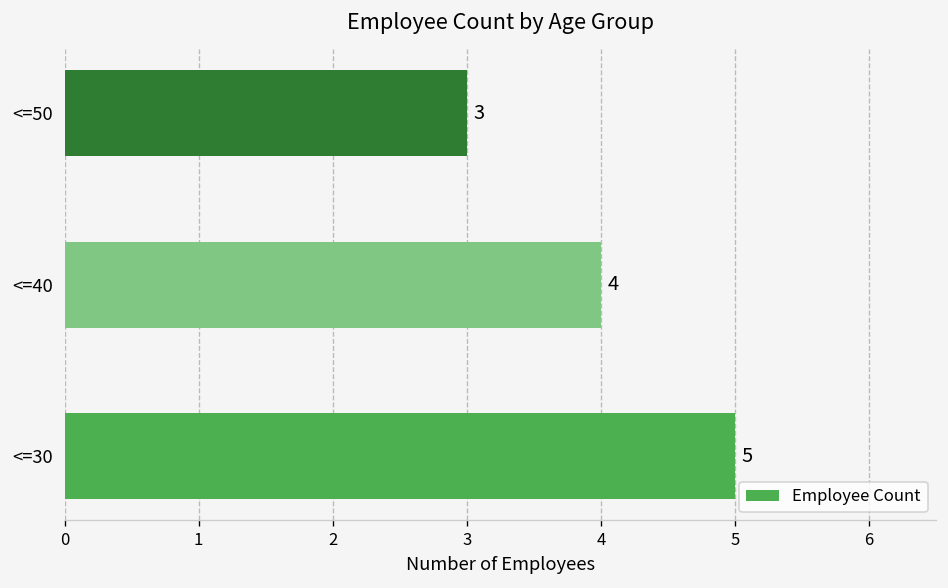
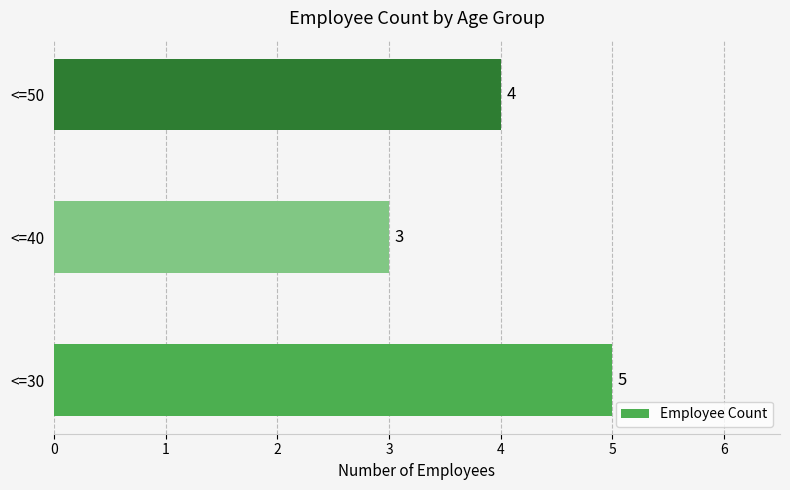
  {
-   "<=50": 3,
-   "<=40": 4,
+   "<=50": 4,
+   "<=40": 3,
    "<=30": 5
  }
